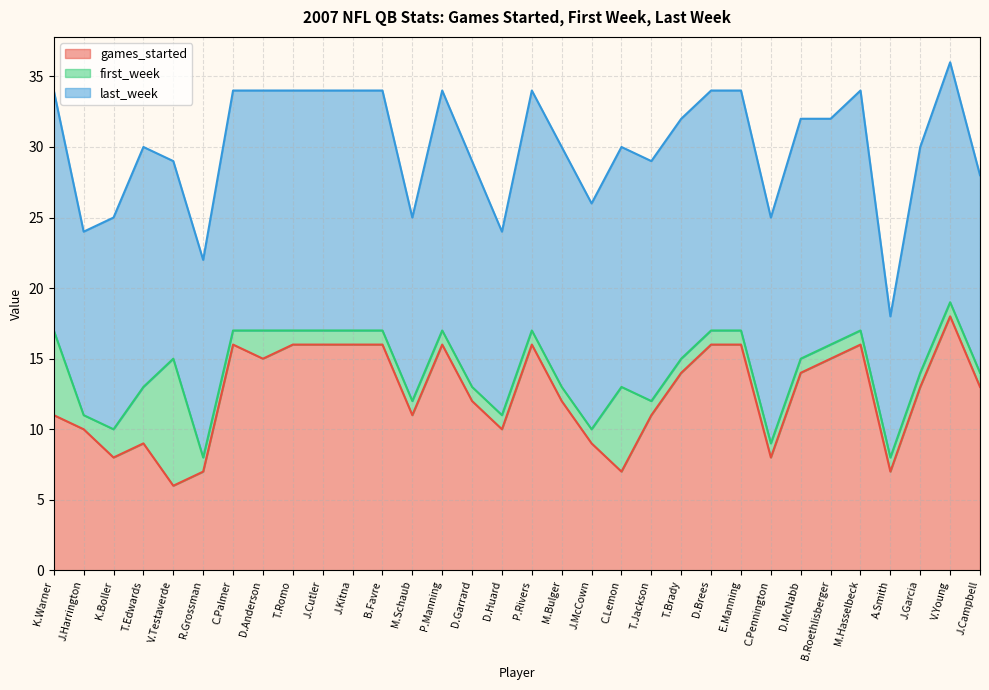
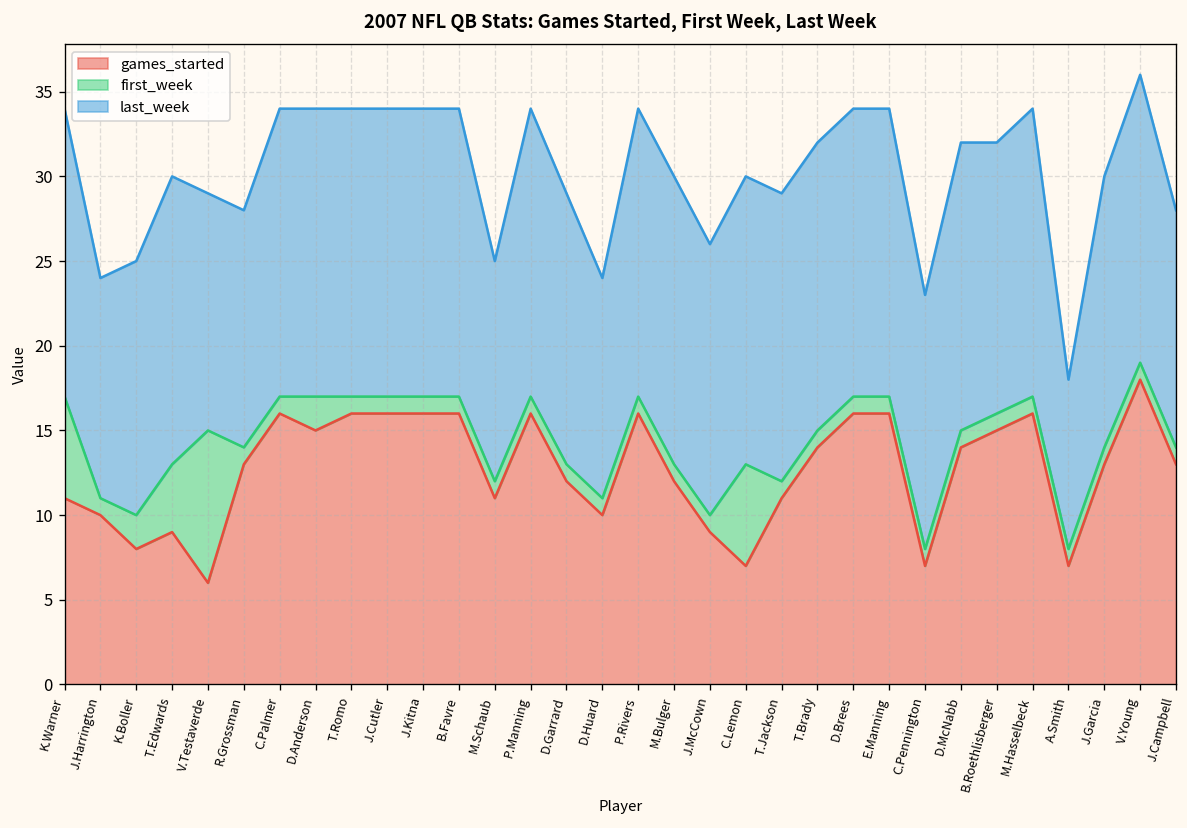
  {
    "games_started": {
      "K.Warner": 11,
      "J.Harrington": 10,
      "K.Boller": 8,
      "T.Edwards": 9,
      "V.Testaverde": 6,
-     "R.Grossman": 7,
+     "R.Grossman": 13,
      "C.Palmer": 16,
      "D.Anderson": 15,
      "T.Romo": 16,
      "J.Cutler": 16,
      "J.Kitna": 16,
      "B.Favre": 16,
      "M.Schaub": 11,
      "P.Manning": 16,
      "D.Garrard": 12,
      "D.Huard": 10,
      "P.Rivers": 16,
      "M.Bulger": 12,
      "J.McCown": 9,
      "C.Lemon": 7,
      "T.Jackson": 11,
      "T.Brady": 14,
      "D.Brees": 16,
      "E.Manning": 16,
-     "C.Pennington": 8,
+     "C.Pennington": 7,
      "D.McNabb": 14,
      "B.Roethlisberger": 15,
      "M.Hasselbeck": 16,
      "A.Smith": 7,
      "J.Garcia": 13,
      "V.Young": 18,
      "J.Campbell": 13
    },
    "first_week": {
      "K.Warner": 6,
      "J.Harrington": 1,
      "K.Boller": 2,
      "T.Edwards": 4,
      "V.Testaverde": 9,
      "R.Grossman": 1,
      "C.Palmer": 1,
      "D.Anderson": 2,
      "T.Romo": 1,
      "J.Cutler": 1,
      "J.Kitna": 1,
      "B.Favre": 1,
      "M.Schaub": 1,
      "P.Manning": 1,
      "D.Garrard": 1,
      "D.Huard": 1,
      "P.Rivers": 1,
      "M.Bulger": 1,
      "J.McCown": 1,
      "C.Lemon": 6,
      "T.Jackson": 1,
      "T.Brady": 1,
      "D.Brees": 1,
      "E.Manning": 1,
      "C.Pennington": 1,
      "D.McNabb": 1,
      "B.Roethlisberger": 1,
      "M.Hasselbeck": 1,
      "A.Smith": 1,
      "J.Garcia": 1,
      "V.Young": 1,
      "J.Campbell": 1
    },
    "last_week": {
      "K.Warner": 17,
      "J.Harrington": 13,
      "K.Boller": 15,
      "T.Edwards": 17,
      "V.Testaverde": 14,
      "R.Grossman": 14,
      "C.Palmer": 17,
      "D.Anderson": 17,
      "T.Romo": 17,
      "J.Cutler": 17,
      "J.Kitna": 17,
      "B.Favre": 17,
      "M.Schaub": 13,
      "P.Manning": 17,
      "D.Garrard": 16,
      "D.Huard": 13,
      "P.Rivers": 17,
      "M.Bulger": 17,
      "J.McCown": 16,
      "C.Lemon": 17,
      "T.Jackson": 17,
      "T.Brady": 17,
      "D.Brees": 17,
      "E.Manning": 17,
-     "C.Pennington": 16,
+     "C.Pennington": 15,
      "D.McNabb": 17,
      "B.Roethlisberger": 16,
      "M.Hasselbeck": 17,
      "A.Smith": 10,
      "J.Garcia": 16,
      "V.Young": 17,
      "J.Campbell": 14
    }
  }
